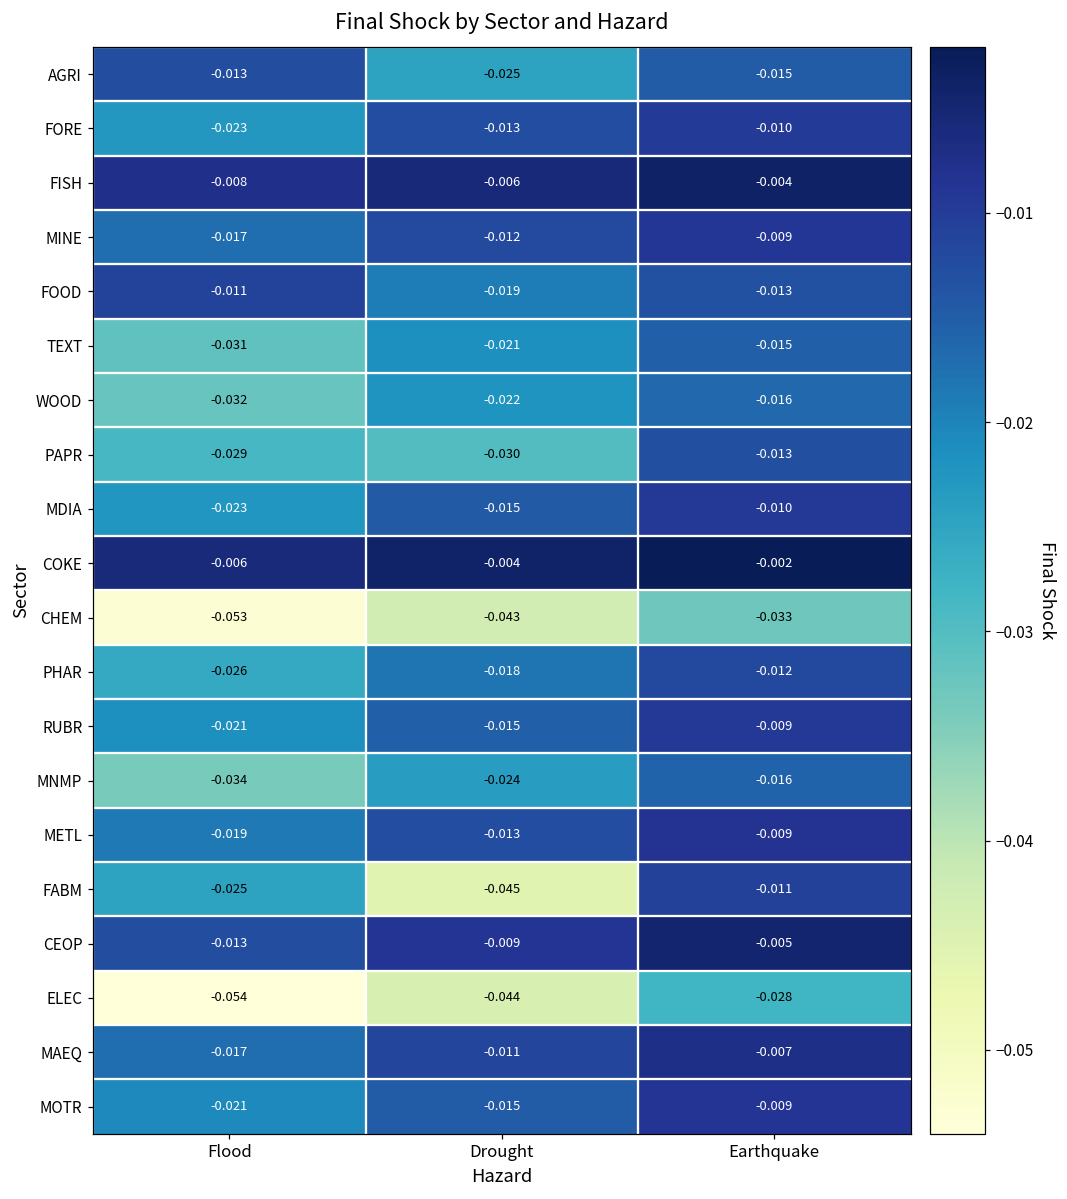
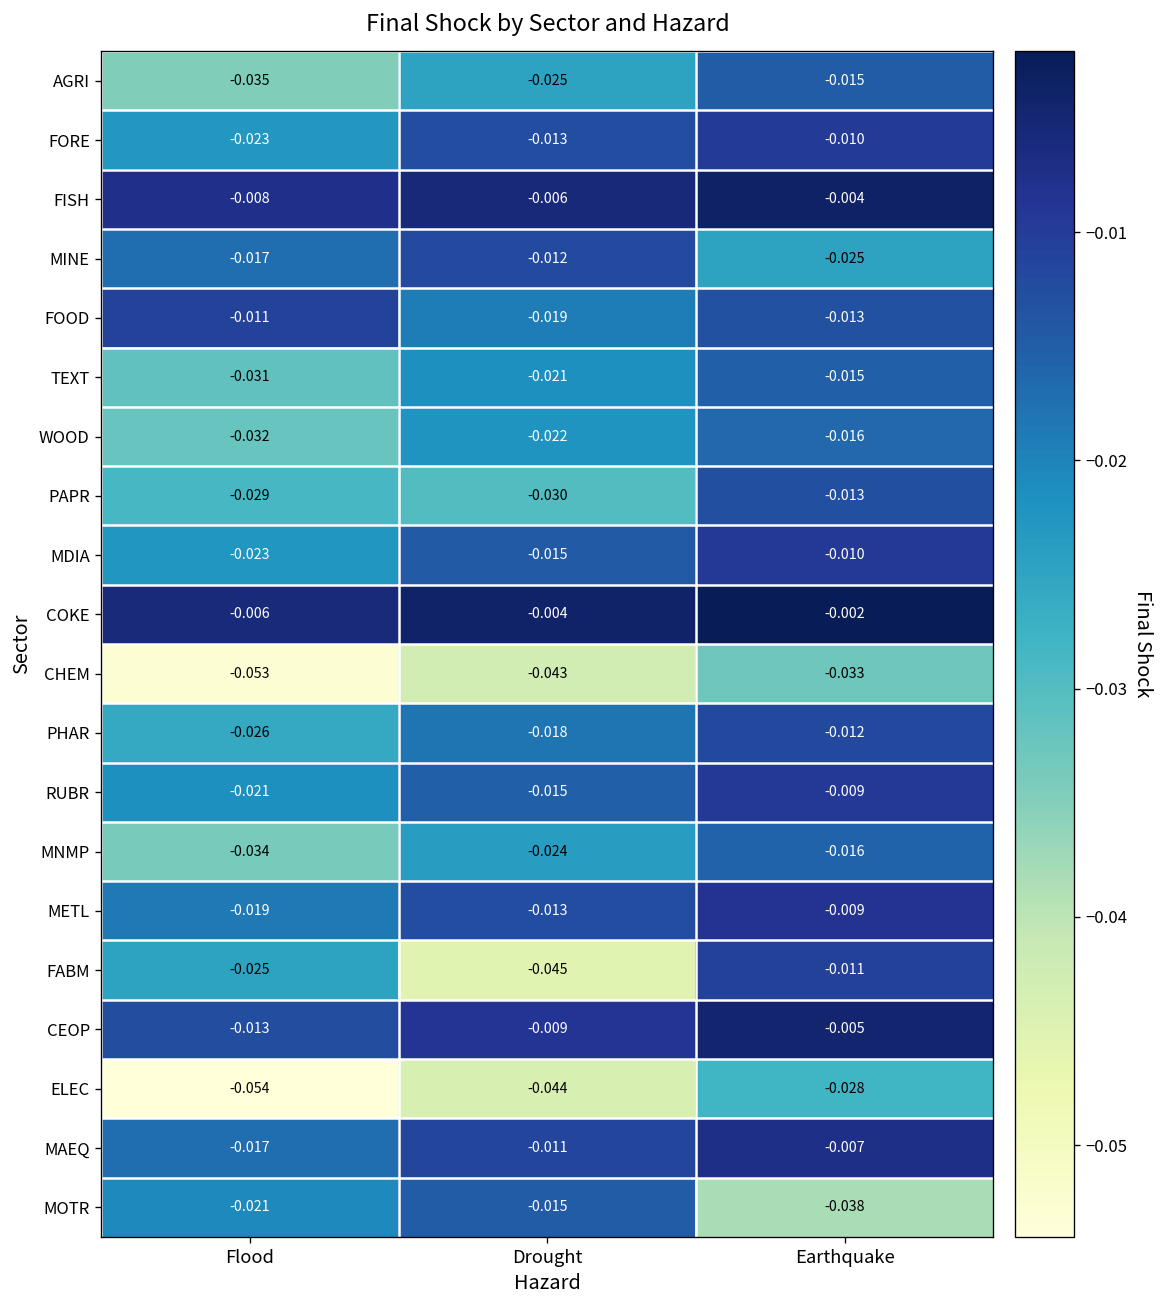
  {
    "AGRI": {
-     "Flood": -0.013,
+     "Flood": -0.035,
      "Drought": -0.025,
      "Earthquake": -0.015
    },
    "FORE": {
      "Flood": -0.023,
      "Drought": -0.013,
      "Earthquake": -0.010
    },
    "FISH": {
      "Flood": -0.008,
      "Drought": -0.006,
      "Earthquake": -0.004
    },
    "MINE": {
      "Flood": -0.017,
      "Drought": -0.012,
-     "Earthquake": -0.009
+     "Earthquake": -0.025
    },
    "FOOD": {
      "Flood": -0.011,
      "Drought": -0.019,
      "Earthquake": -0.013
    },
    "TEXT": {
      "Flood": -0.031,
      "Drought": -0.021,
      "Earthquake": -0.015
    },
    "WOOD": {
      "Flood": -0.032,
      "Drought": -0.022,
      "Earthquake": -0.016
    },
    "PAPR": {
      "Flood": -0.029,
      "Drought": -0.030,
      "Earthquake": -0.013
    },
    "MDIA": {
      "Flood": -0.023,
      "Drought": -0.015,
      "Earthquake": -0.010
    },
    "COKE": {
      "Flood": -0.006,
      "Drought": -0.004,
      "Earthquake": -0.002
    },
    "CHEM": {
      "Flood": -0.053,
      "Drought": -0.043,
      "Earthquake": -0.033
    },
    "PHAR": {
      "Flood": -0.026,
      "Drought": -0.018,
      "Earthquake": -0.012
    },
    "RUBR": {
      "Flood": -0.021,
      "Drought": -0.015,
      "Earthquake": -0.009
    },
    "MNMP": {
      "Flood": -0.034,
      "Drought": -0.024,
      "Earthquake": -0.016
    },
    "METL": {
      "Flood": -0.019,
      "Drought": -0.013,
      "Earthquake": -0.009
    },
    "FABM": {
      "Flood": -0.025,
      "Drought": -0.045,
      "Earthquake": -0.011
    },
    "CEOP": {
      "Flood": -0.013,
      "Drought": -0.009,
      "Earthquake": -0.005
    },
    "ELEC": {
      "Flood": -0.054,
      "Drought": -0.044,
      "Earthquake": -0.028
    },
    "MAEQ": {
      "Flood": -0.017,
      "Drought": -0.011,
      "Earthquake": -0.007
    },
    "MOTR": {
      "Flood": -0.021,
      "Drought": -0.015,
-     "Earthquake": -0.009
+     "Earthquake": -0.038
    }
  }
